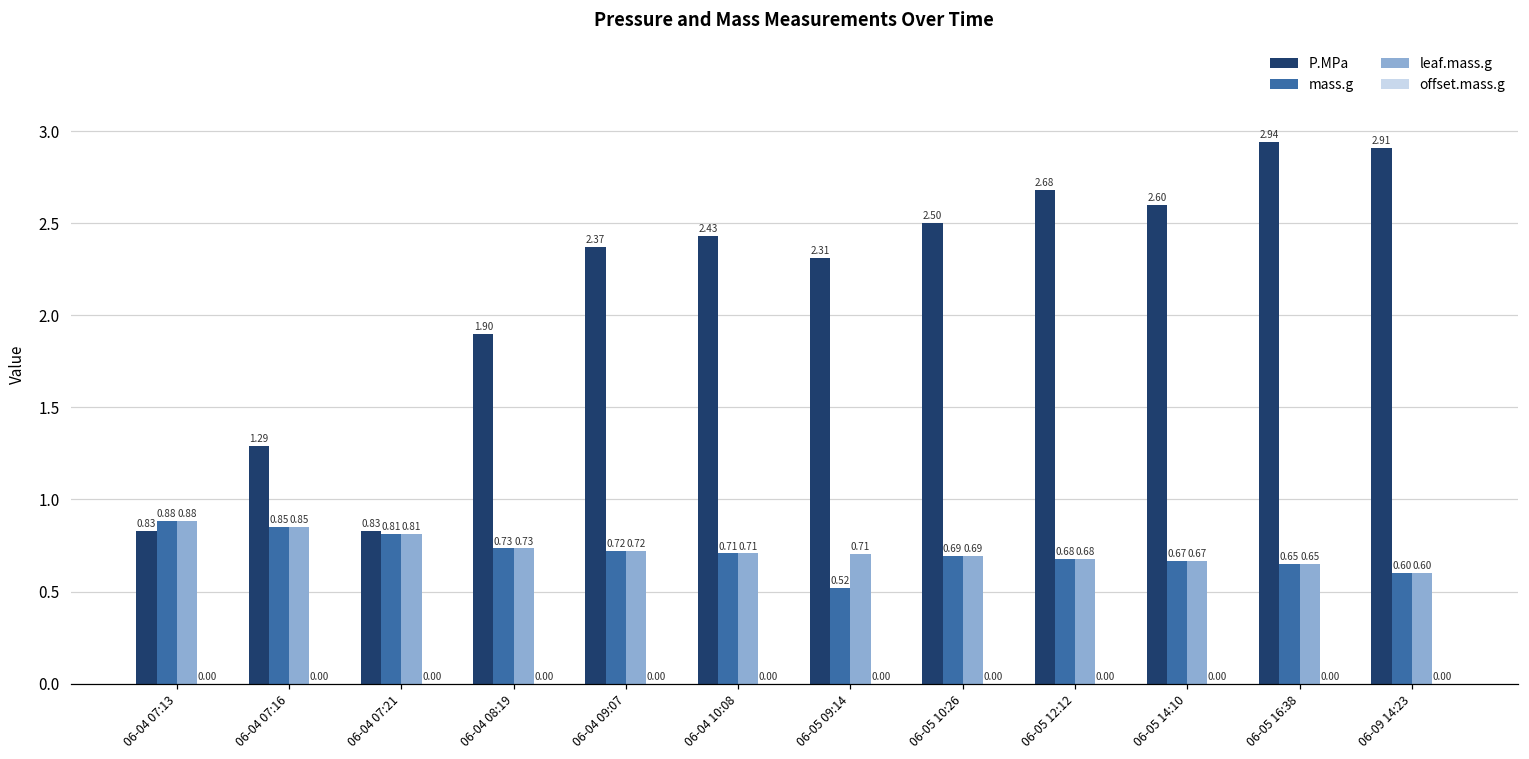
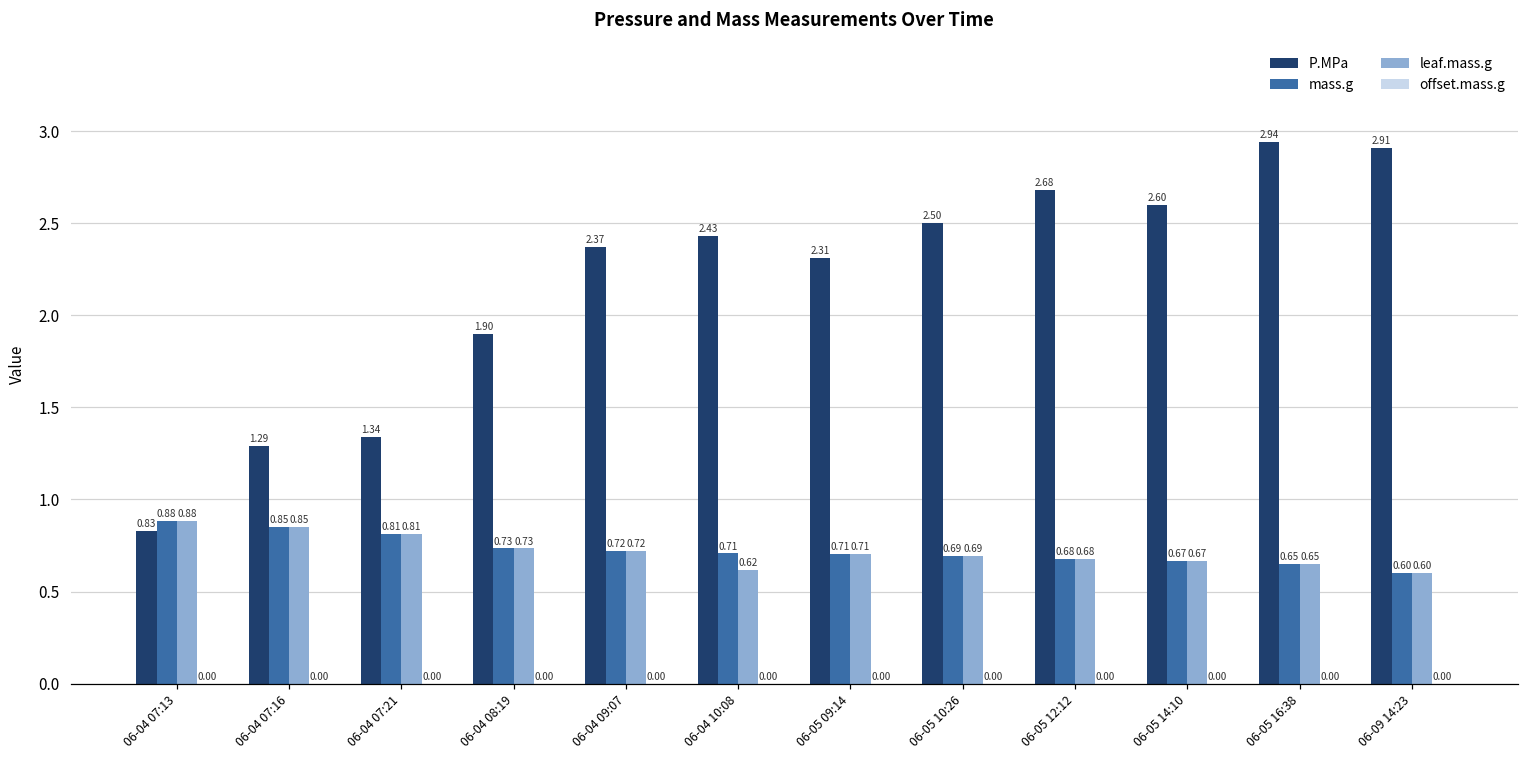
  {
    "P.MPa": {
      "06-04 07:13": 0.83,
      "06-04 07:16": 1.29,
-     "06-04 07:21": 0.83,
+     "06-04 07:21": 1.34,
      "06-04 08:19": 1.90,
      "06-04 09:07": 2.37,
      "06-04 10:08": 2.43,
      "06-05 09:14": 2.31,
      "06-05 10:26": 2.50,
      "06-05 12:12": 2.68,
      "06-05 14:10": 2.60,
      "06-05 16:38": 2.94,
      "06-09 14:23": 2.91
    },
    "mass.g": {
      "06-04 07:13": 0.88,
      "06-04 07:16": 0.85,
      "06-04 07:21": 0.81,
      "06-04 08:19": 0.73,
      "06-04 09:07": 0.72,
      "06-04 10:08": 0.71,
-     "06-05 09:14": 0.52,
+     "06-05 09:14": 0.71,
      "06-05 10:26": 0.69,
      "06-05 12:12": 0.68,
      "06-05 14:10": 0.67,
      "06-05 16:38": 0.65,
      "06-09 14:23": 0.60
    },
    "leaf.mass.g": {
      "06-04 07:13": 0.88,
      "06-04 07:16": 0.85,
      "06-04 07:21": 0.81,
      "06-04 08:19": 0.73,
      "06-04 09:07": 0.72,
-     "06-04 10:08": 0.71,
+     "06-04 10:08": 0.62,
      "06-05 09:14": 0.71,
      "06-05 10:26": 0.69,
      "06-05 12:12": 0.68,
      "06-05 14:10": 0.67,
      "06-05 16:38": 0.65,
      "06-09 14:23": 0.60
    },
    "offset.mass.g": {
      "06-04 07:13": 0.00,
      "06-04 07:16": 0.00,
      "06-04 07:21": 0.00,
      "06-04 08:19": 0.00,
      "06-04 09:07": 0.00,
      "06-04 10:08": 0.00,
      "06-05 09:14": 0.00,
      "06-05 10:26": 0.00,
      "06-05 12:12": 0.00,
      "06-05 14:10": 0.00,
      "06-05 16:38": 0.00,
      "06-09 14:23": 0.00
    }
  }
